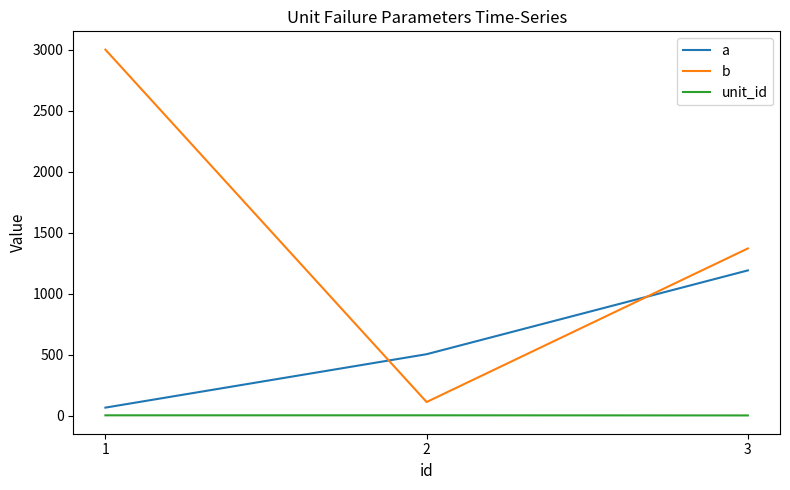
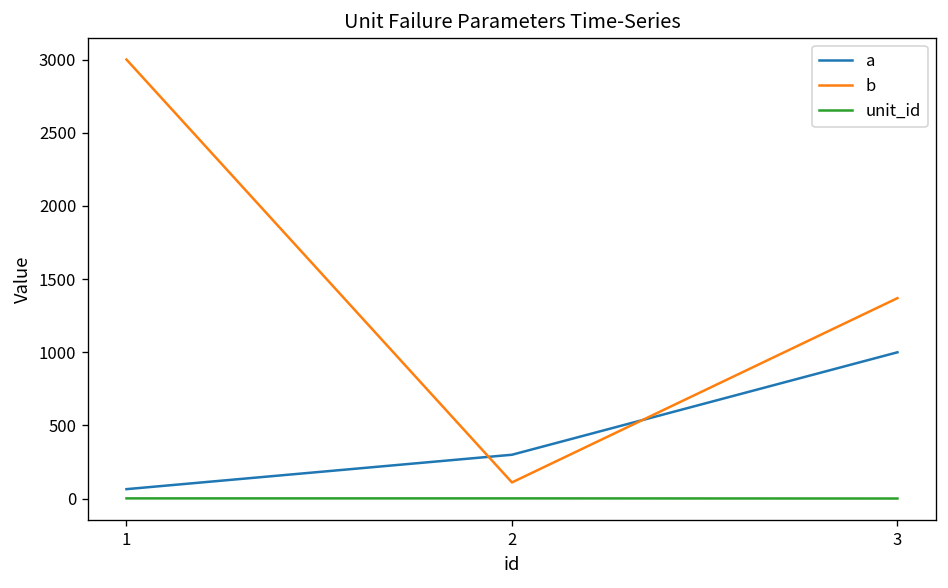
  {
    "a": {
      "1": 70,
-     "2": 500,
-     "3": 1190
+     "2": 300,
+     "3": 1000
    },
    "b": {
      "1": 3000,
      "2": 110,
      "3": 1370
    },
    "unit_id": {
      "1": 0,
      "2": 0,
      "3": 0
    }
  }
